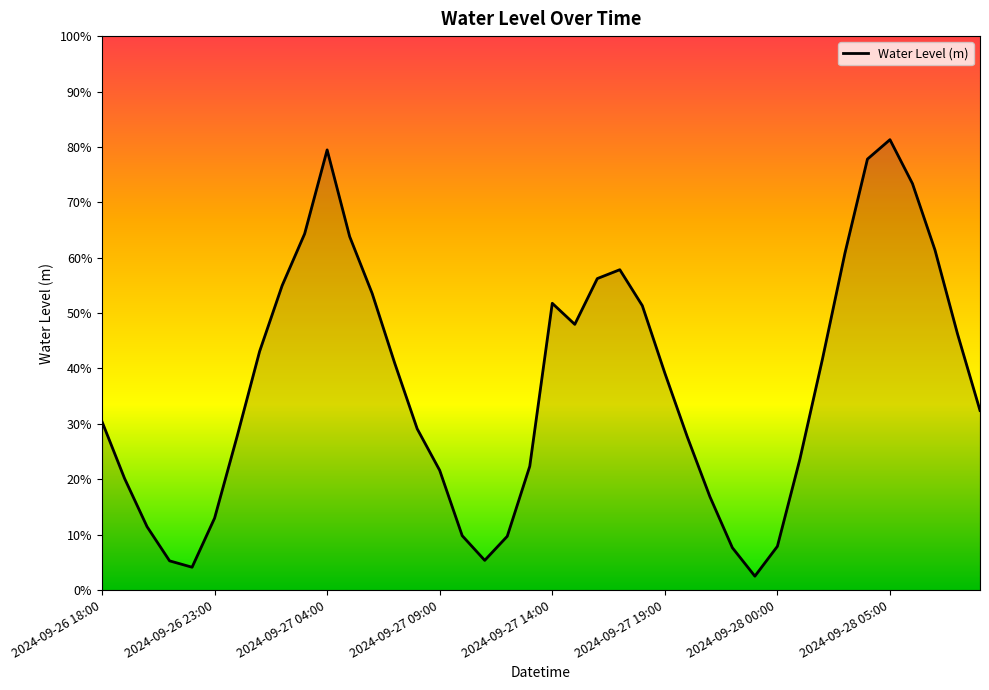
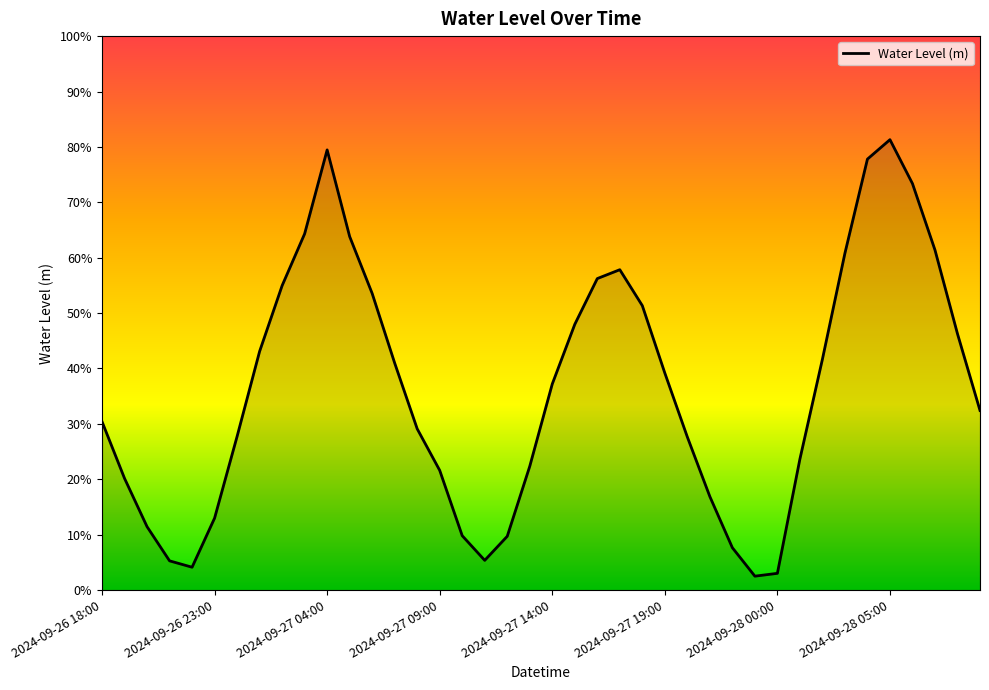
  {
    "2024-09-26 18:00": "30%",
    "2024-09-26 23:00": "13%",
    "2024-09-27 04:00": "79%",
    "2024-09-27 09:00": "22%",
-   "2024-09-27 14:00": "52%",
+   "2024-09-27 14:00": "37%",
    "2024-09-27 19:00": "39%",
-   "2024-09-28 00:00": "8%",
+   "2024-09-28 00:00": "3%",
    "2024-09-28 05:00": "81%"
  }
